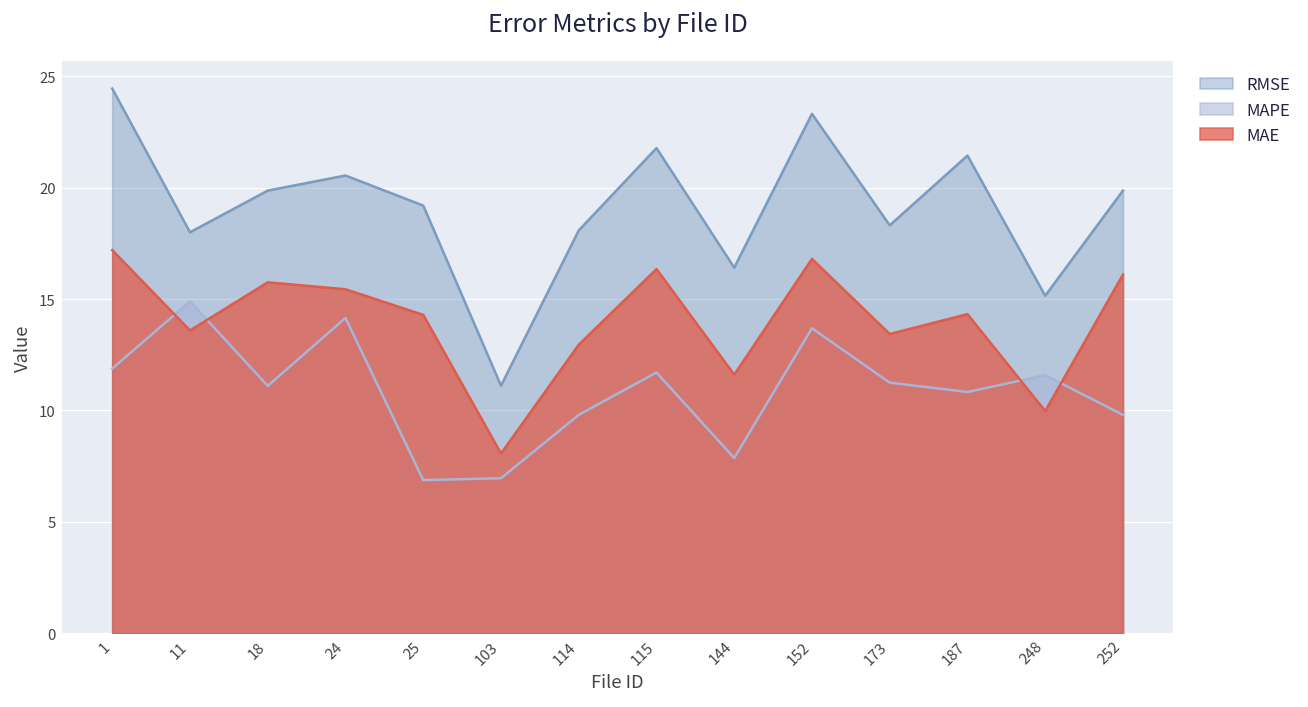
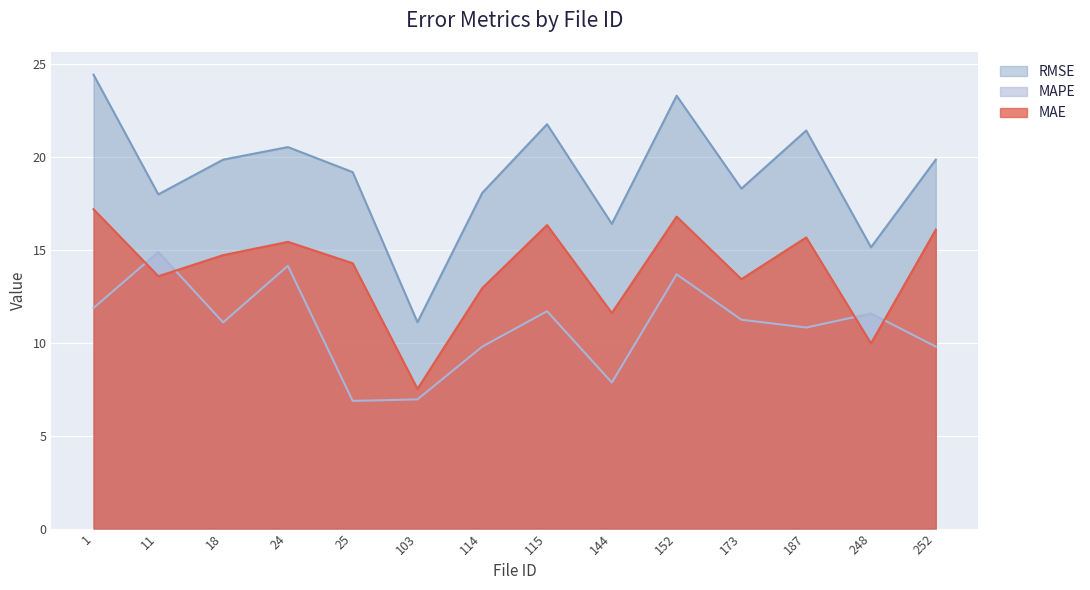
  {
    "MAE": {
      "1": 17.2,
      "11": 13.6,
-     "18": 15.8,
+     "18": 14.7,
      "24": 15.4,
      "25": 14.3,
-     "103": 8.1,
+     "103": 7.5,
      "114": 13.0,
      "115": 16.3,
      "144": 11.6,
      "152": 16.8,
      "173": 13.4,
-     "187": 14.3,
+     "187": 15.7,
      "248": 10.0,
      "252": 16.1
    }
  }
